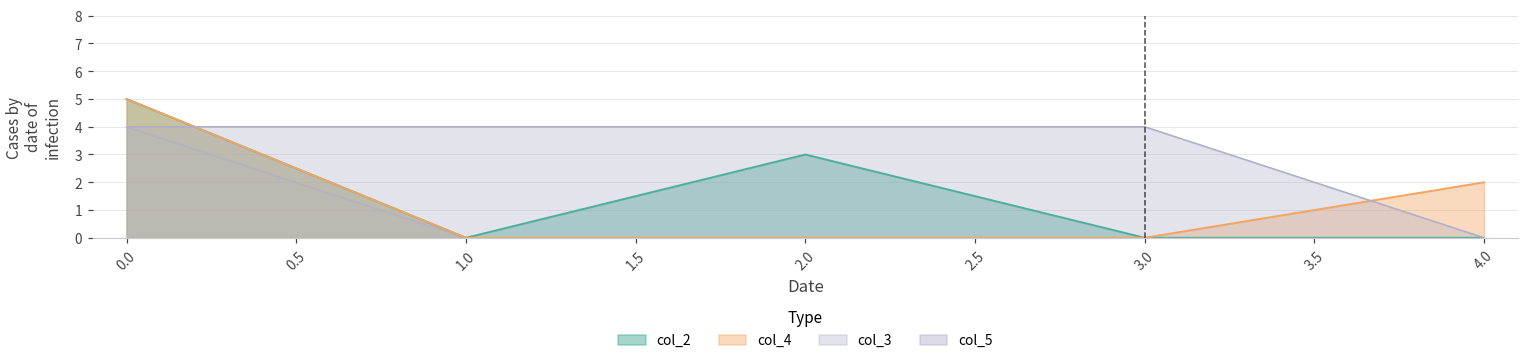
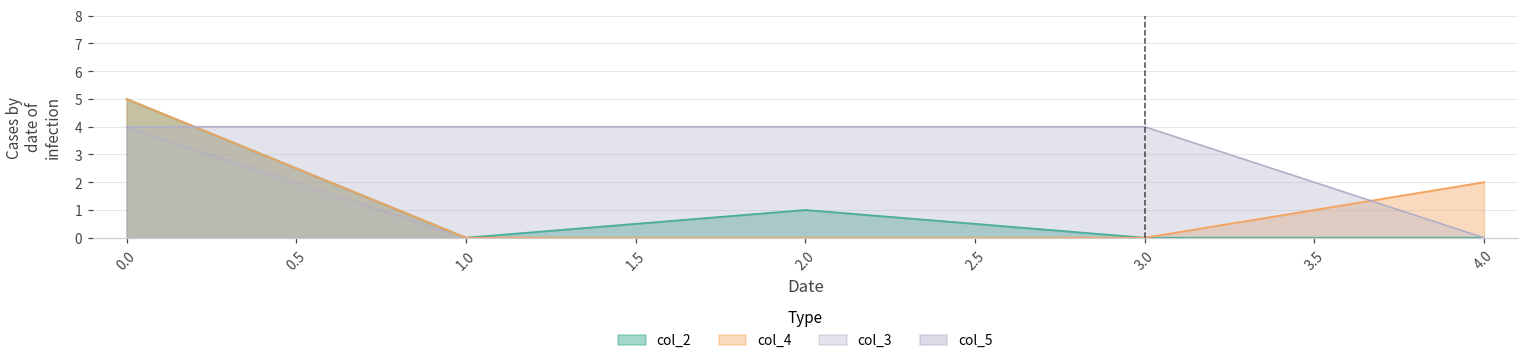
  {
    "col_2": {
-     "2.0": 3
+     "2.0": 1
    },
    "col_4": {
      "4.0": 2
    }
  }
